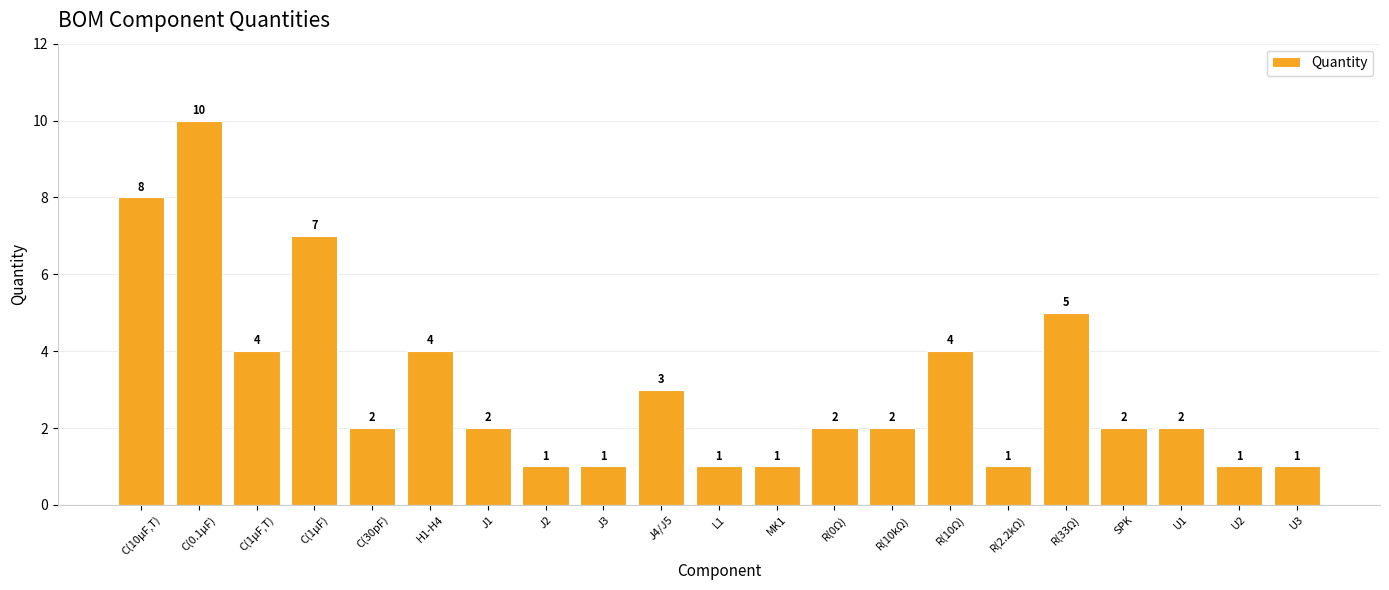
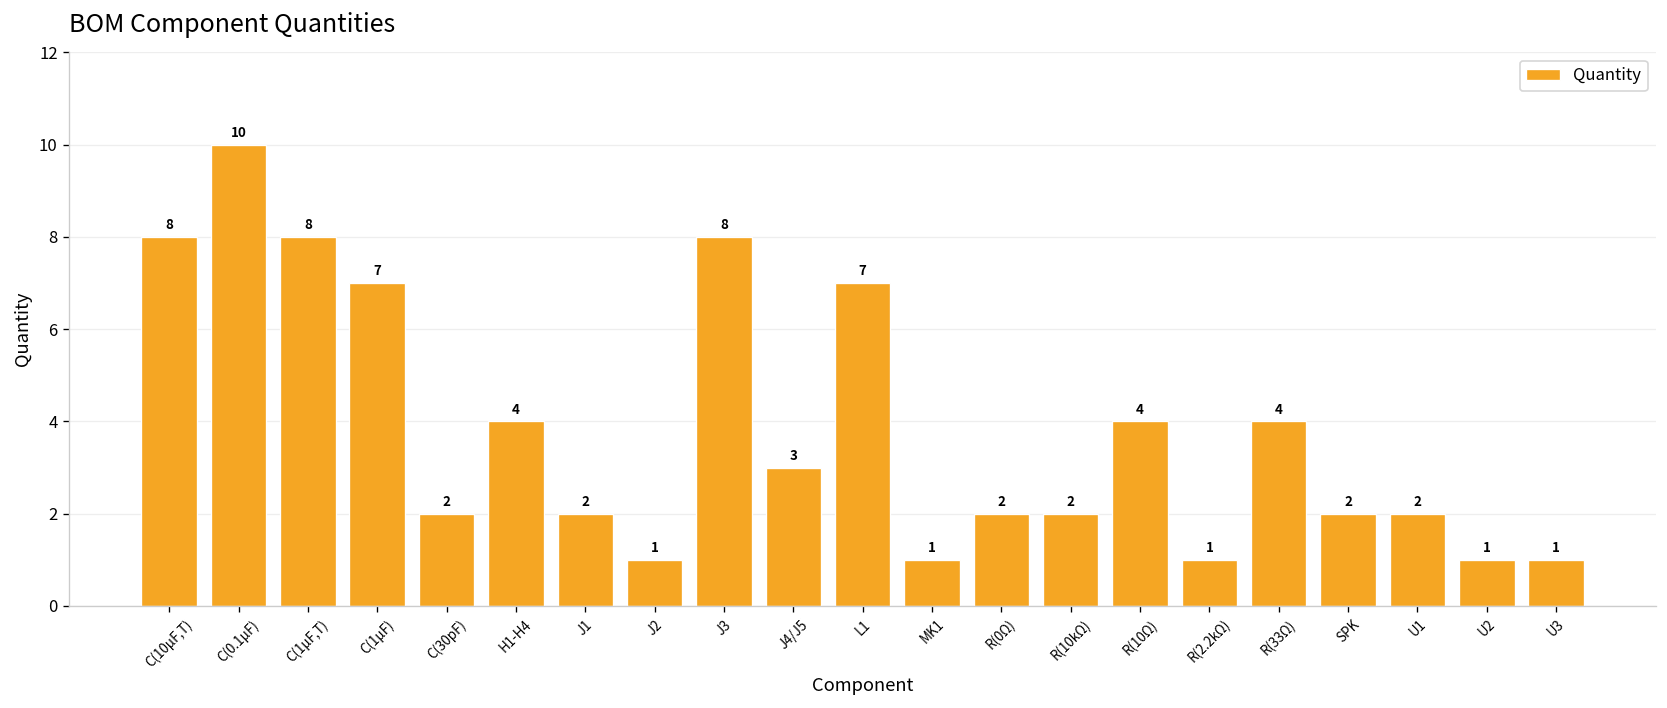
  {
    "C(10µF,T)": 8,
    "C(0.1µF)": 10,
-   "C(1µF,T)": 4,
+   "C(1µF,T)": 8,
    "C(1µF)": 7,
    "C(30pF)": 2,
    "H1-H4": 4,
    "J1": 2,
    "J2": 1,
-   "J3": 1,
+   "J3": 8,
    "J4/J5": 3,
-   "L1": 1,
+   "L1": 7,
    "MK1": 1,
    "R(0Ω)": 2,
    "R(10kΩ)": 2,
    "R(10Ω)": 4,
    "R(2.2kΩ)": 1,
-   "R(33Ω)": 5,
+   "R(33Ω)": 4,
    "SPK": 2,
    "U1": 2,
    "U2": 1,
    "U3": 1
  }
